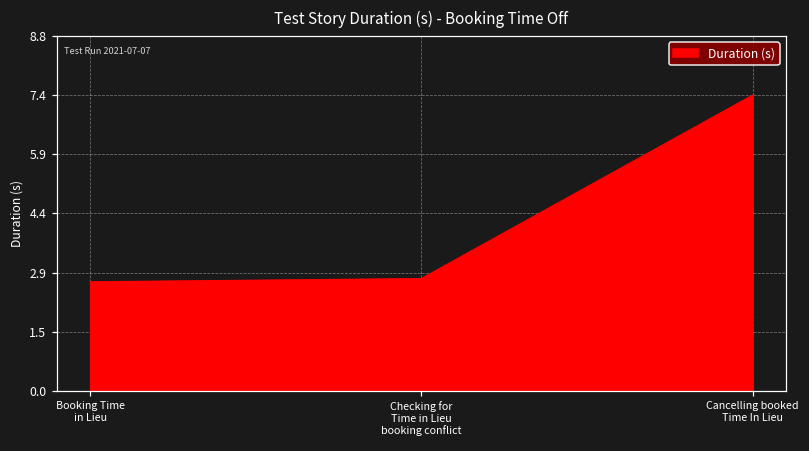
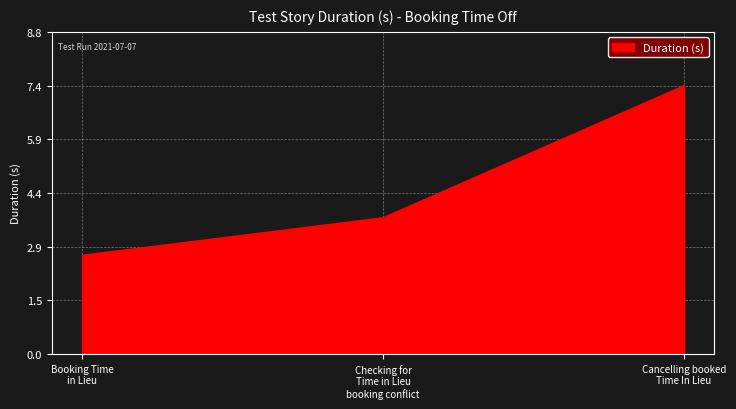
  {
    "Booking Time in Lieu": 2.7,
-   "Checking for Time in Lieu booking conflict": 2.8,
+   "Checking for Time in Lieu booking conflict": 3.7,
    "Cancelling booked Time In Lieu": 7.4
  }
